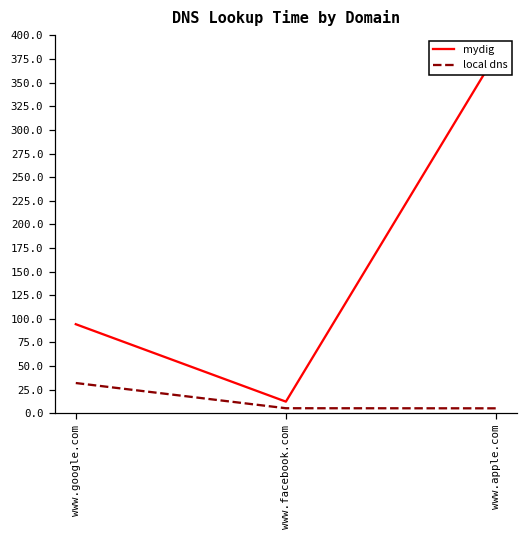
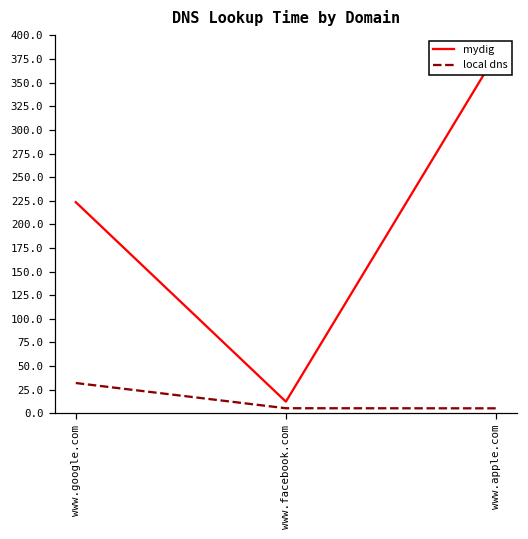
  {
    "mydig": {
-     "www.google.com": 90,
+     "www.google.com": 220,
      "www.facebook.com": 10
    },
    "local dns": {
      "www.google.com": 30,
      "www.facebook.com": 10,
      "www.apple.com": 10
    }
  }
